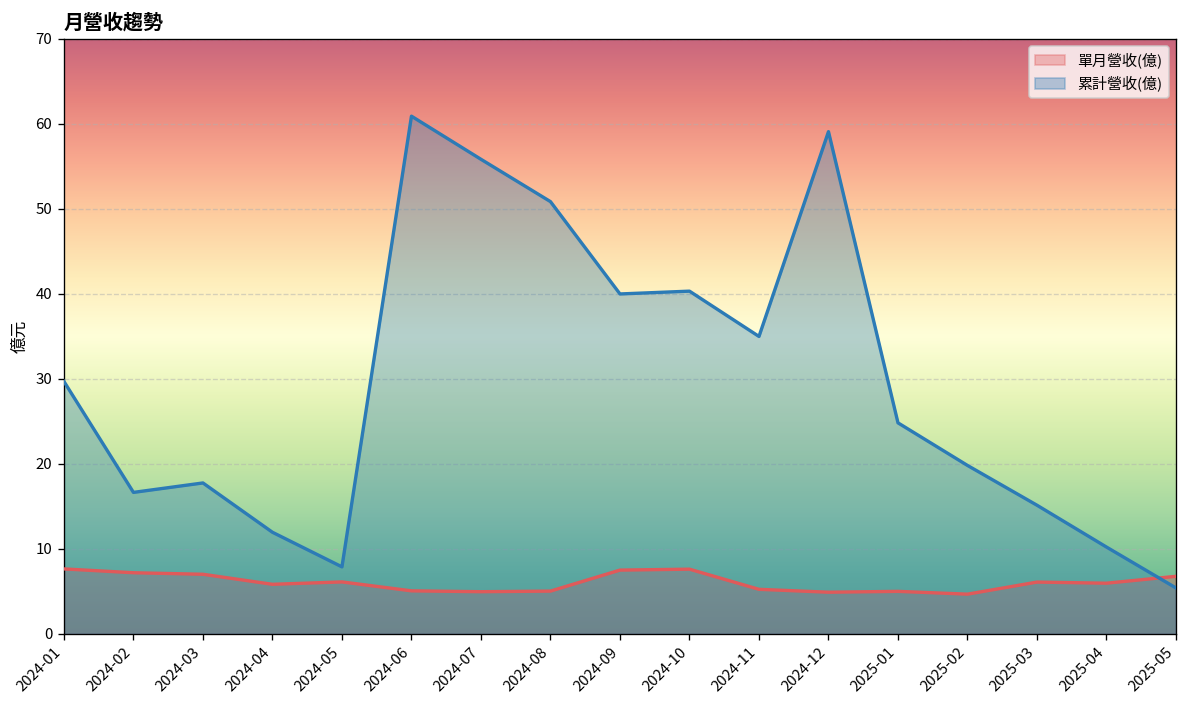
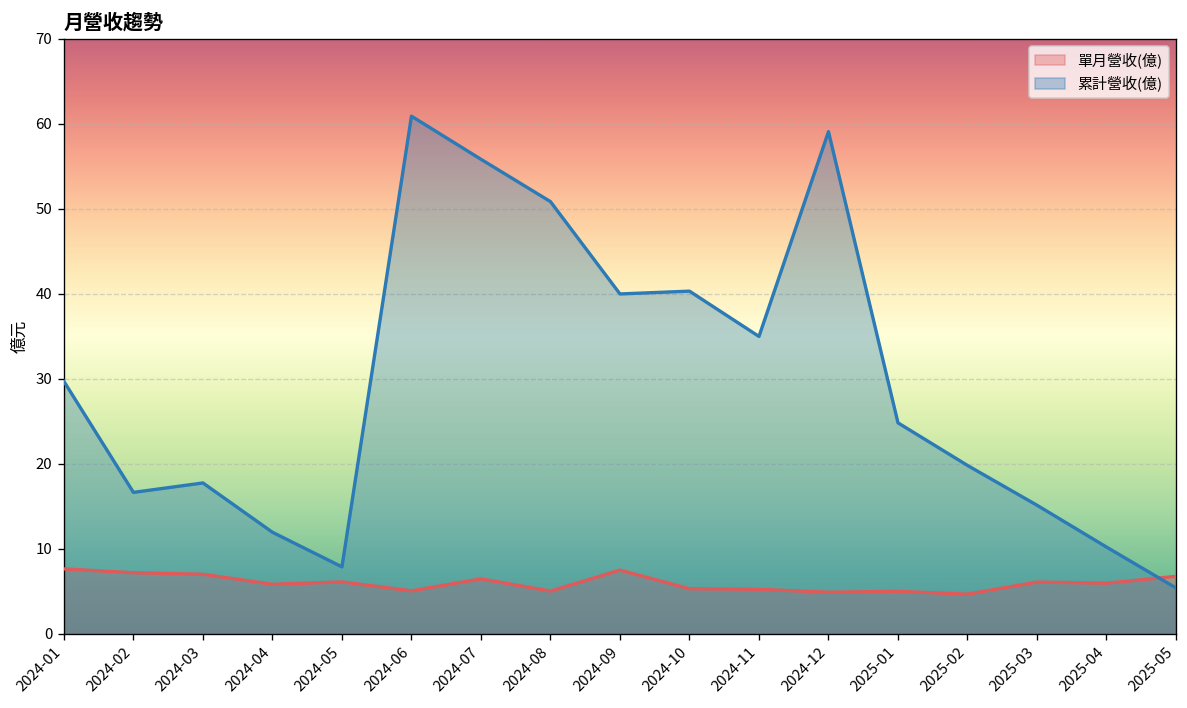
  {
    "單月營收(億)": {
      "2024-01": 8,
      "2024-02": 7,
      "2024-03": 7,
      "2024-04": 6,
      "2024-05": 6,
      "2024-06": 5,
-     "2024-07": 5,
+     "2024-07": 6,
      "2024-08": 5,
      "2024-09": 8,
-     "2024-10": 8,
+     "2024-10": 5,
      "2024-11": 5,
      "2024-12": 5,
      "2025-01": 5,
      "2025-02": 5,
      "2025-03": 6,
      "2025-04": 6,
      "2025-05": 7
    },
    "累計營收(億)": {
      "2024-01": 30,
      "2024-02": 17,
      "2024-03": 18,
      "2024-04": 12,
      "2024-05": 8,
      "2024-06": 61,
      "2024-07": 56,
      "2024-08": 51,
      "2024-09": 40,
      "2024-10": 40,
      "2024-11": 35,
      "2024-12": 59,
      "2025-01": 25,
      "2025-02": 20,
      "2025-03": 15,
      "2025-04": 10,
      "2025-05": 5
    }
  }
